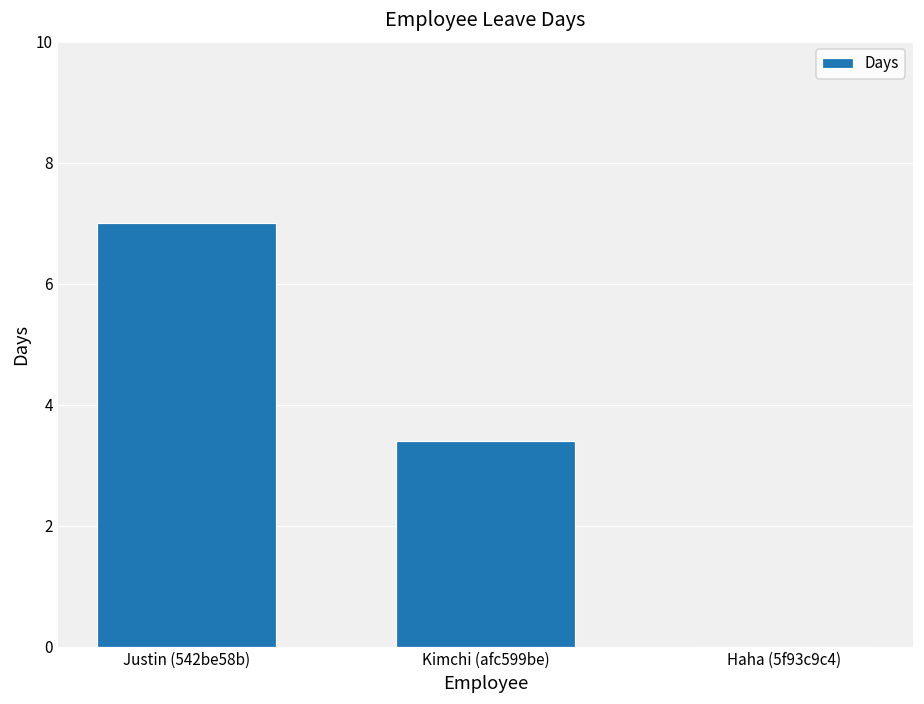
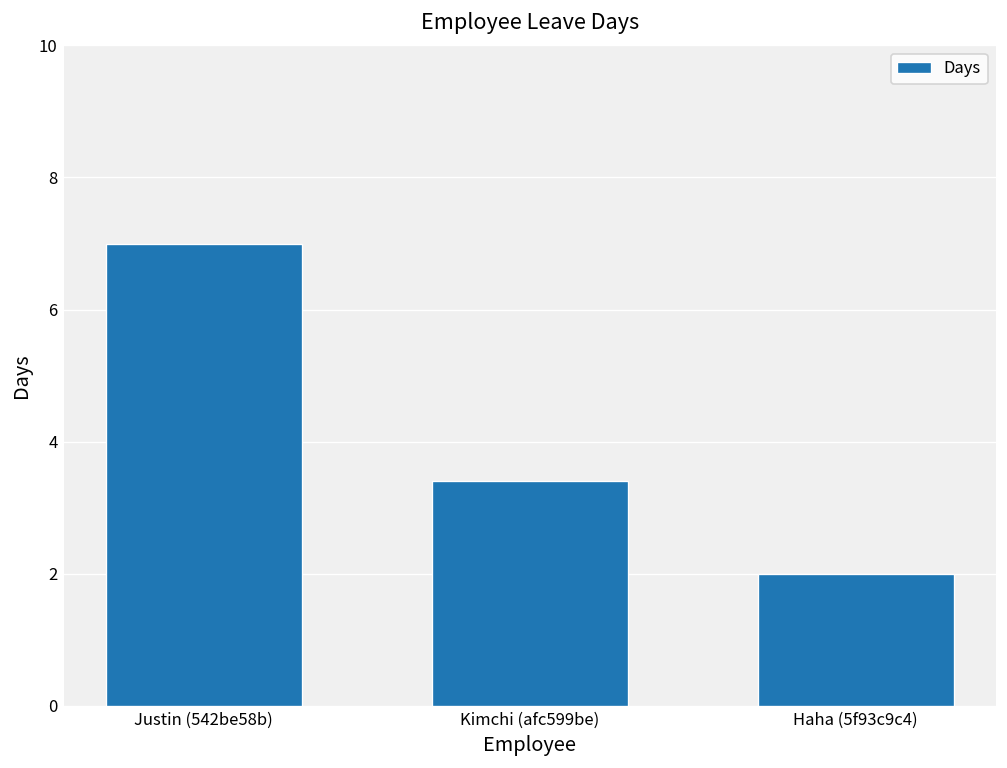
  {
    "Justin (542be58b)": 7,
    "Kimchi (afc599be)": 3.4,
-   "Haha (5f93c9c4)": 0
+   "Haha (5f93c9c4)": 2
  }
